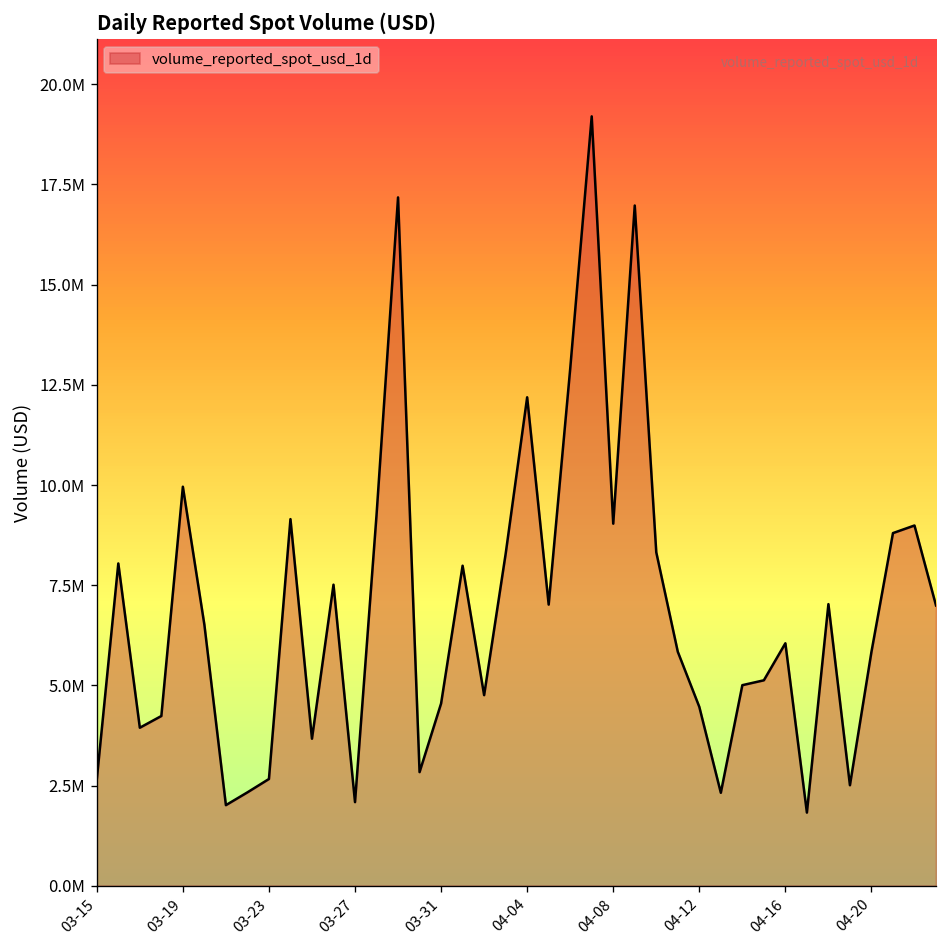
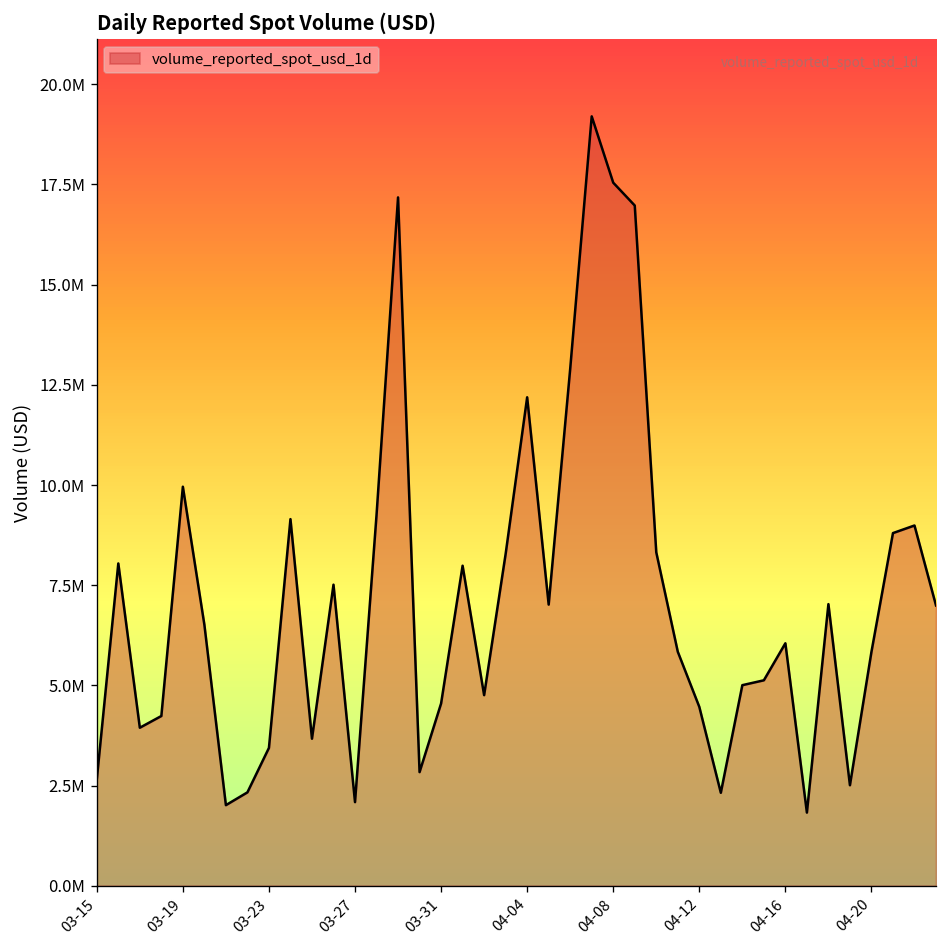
  {
    "03-15": 2700000,
    "03-19": 10000000,
-   "03-23": 2700000,
+   "03-23": 3400000,
    "03-27": 2100000,
    "03-31": 4500000,
    "04-04": 12200000,
-   "04-08": 9000000,
+   "04-08": 17500000,
    "04-12": 4500000,
    "04-16": 6100000,
    "04-20": 5800000
  }
